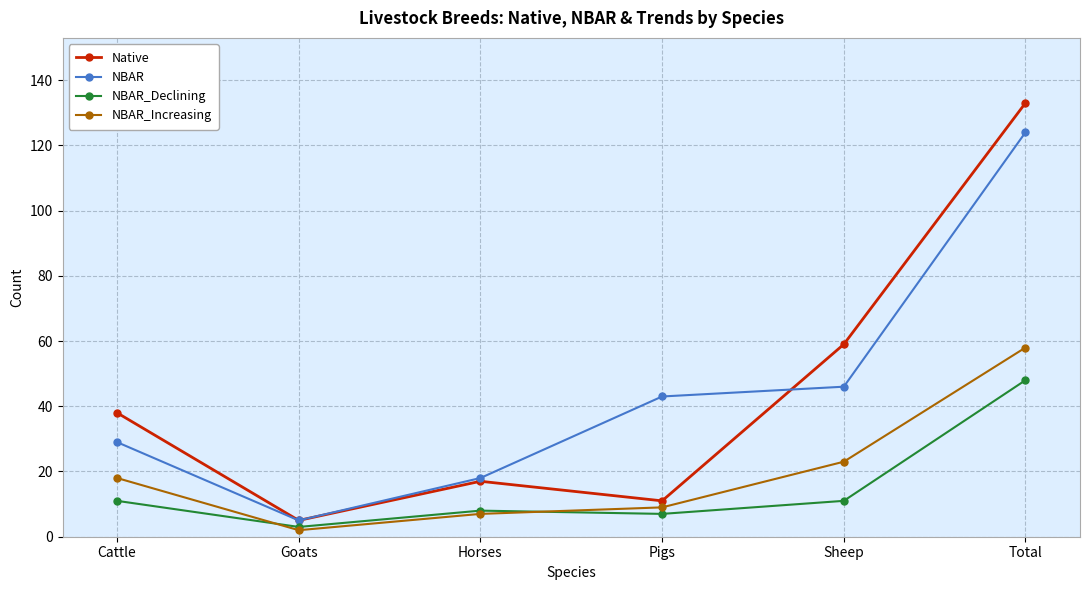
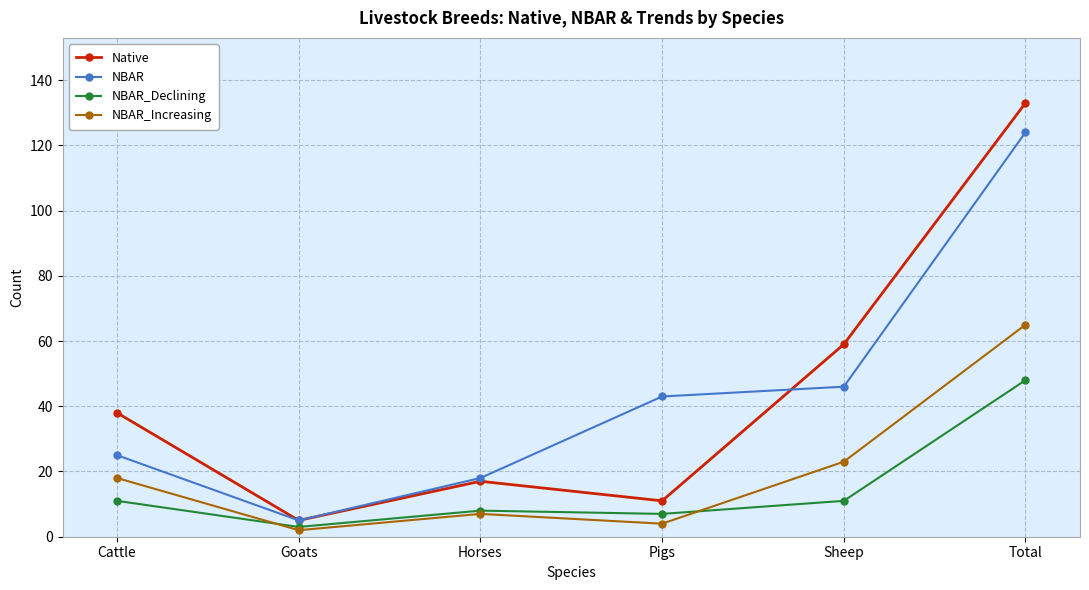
  {
    "Native": {
      "Cattle": 38,
      "Horses": 17,
      "Pigs": 11,
      "Sheep": 59,
      "Total": 133
    },
    "NBAR": {
-     "Cattle": 29,
+     "Cattle": 25,
      "Horses": 18,
      "Pigs": 43,
      "Sheep": 46,
      "Total": 124
    },
    "NBAR_Declining": {
      "Cattle": 11,
      "Goats": 3,
      "Horses": 8,
      "Pigs": 7,
      "Sheep": 11,
      "Total": 48
    },
    "NBAR_Increasing": {
      "Cattle": 18,
      "Goats": 2,
      "Horses": 7,
-     "Pigs": 9,
+     "Pigs": 4,
      "Sheep": 23,
-     "Total": 58
+     "Total": 65
    }
  }
